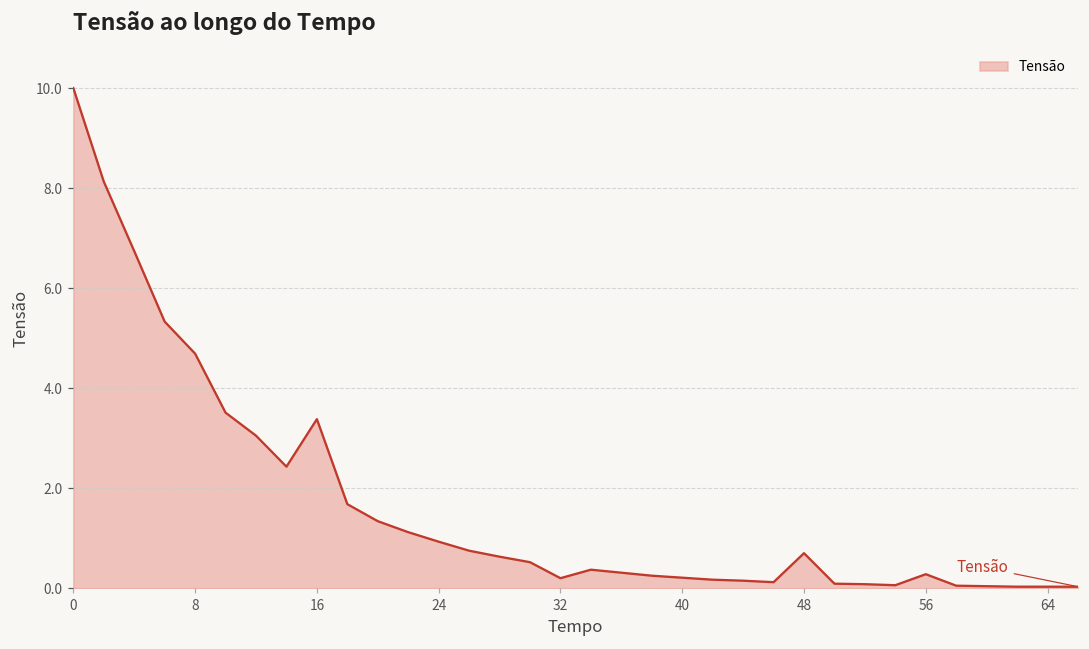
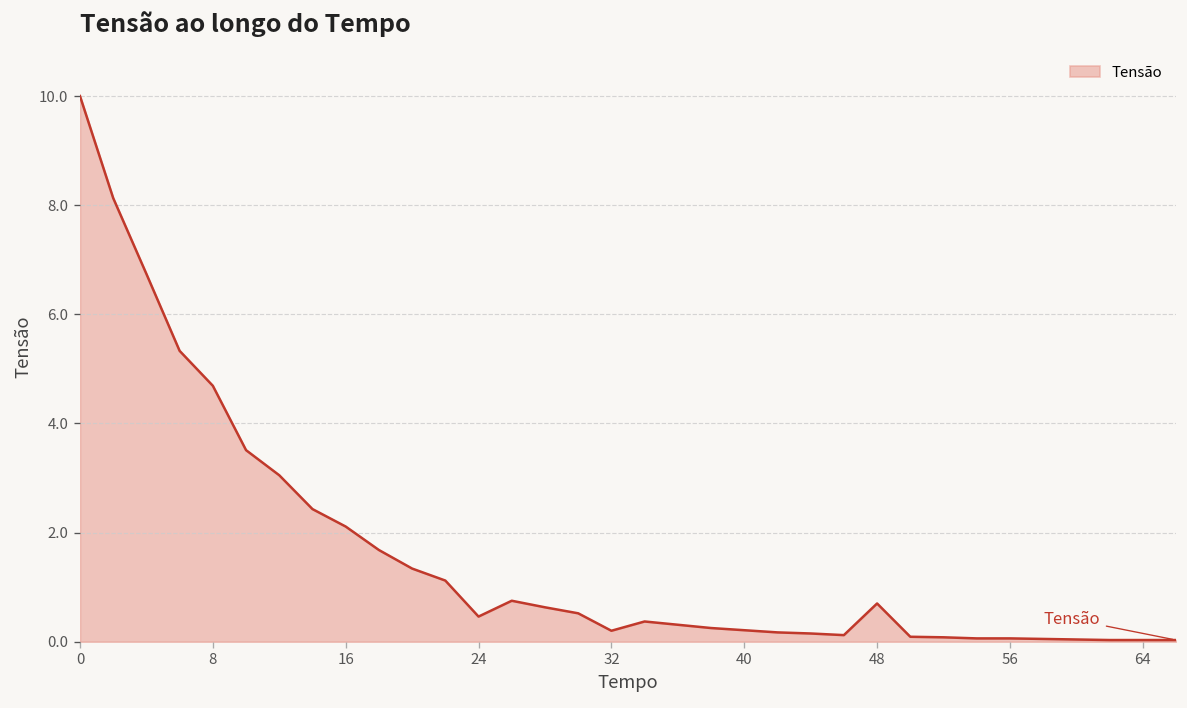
  {
    "0": 10.0,
    "8": 4.7,
-   "16": 3.4,
-   "24": 0.9,
+   "16": 2.1,
+   "24": 0.5,
    "32": 0.2,
    "40": 0.2,
    "48": 0.7,
-   "56": 0.3,
+   "56": 0.1,
    "64": 0.0
  }
